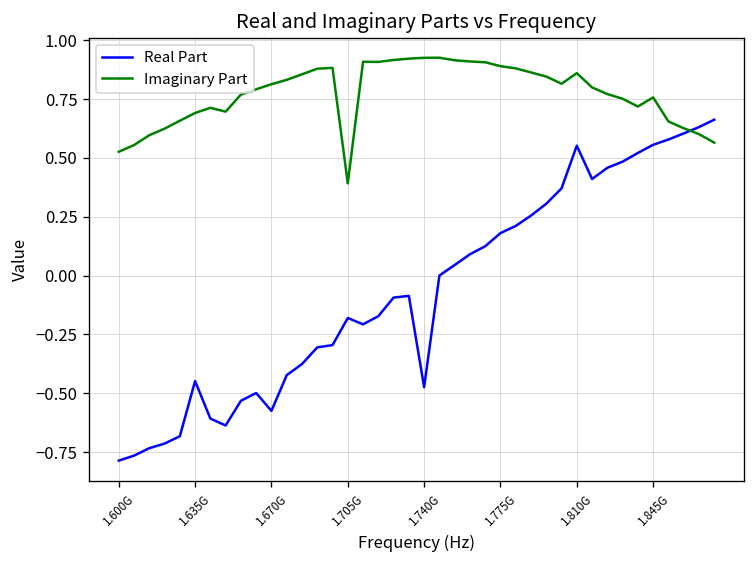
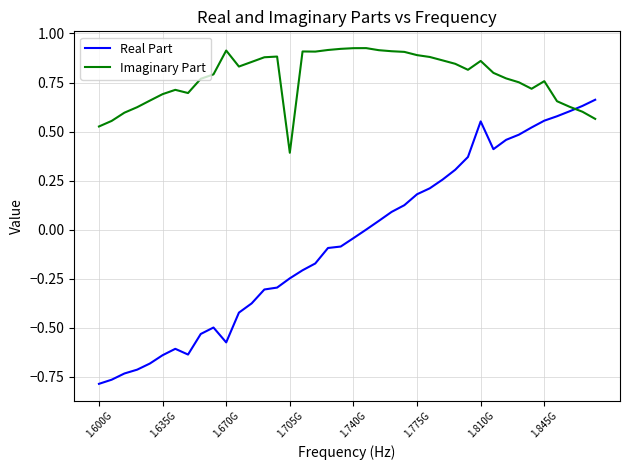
  {
    "Real Part": {
      "1.600G": -0.79,
-     "1.635G": -0.45,
+     "1.635G": -0.64,
      "1.670G": -0.58,
-     "1.705G": -0.18,
-     "1.740G": -0.47,
+     "1.705G": -0.25,
+     "1.740G": -0.04,
      "1.775G": 0.18,
      "1.810G": 0.55,
      "1.845G": 0.56
    },
    "Imaginary Part": {
      "1.600G": 0.53,
      "1.635G": 0.69,
-     "1.670G": 0.81,
+     "1.670G": 0.91,
      "1.705G": 0.39,
      "1.740G": 0.93,
      "1.775G": 0.89,
      "1.810G": 0.86,
      "1.845G": 0.76
    }
  }
